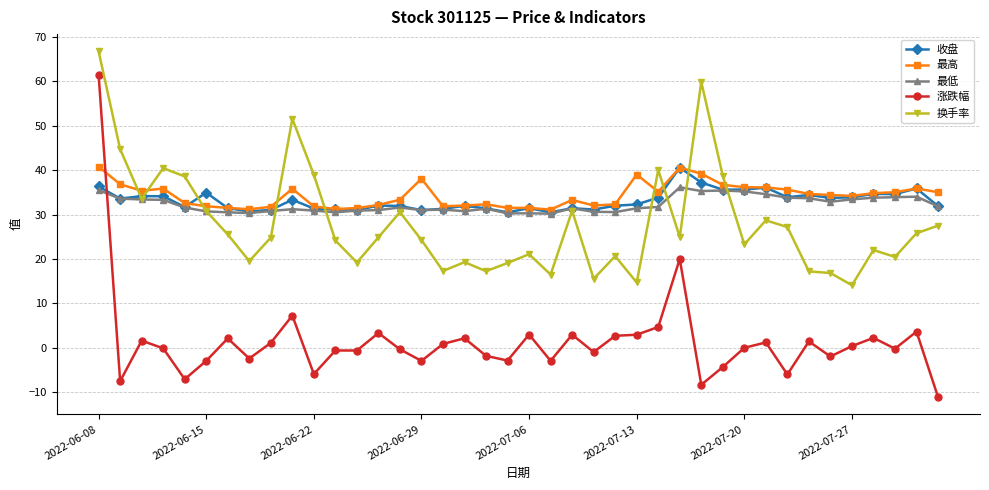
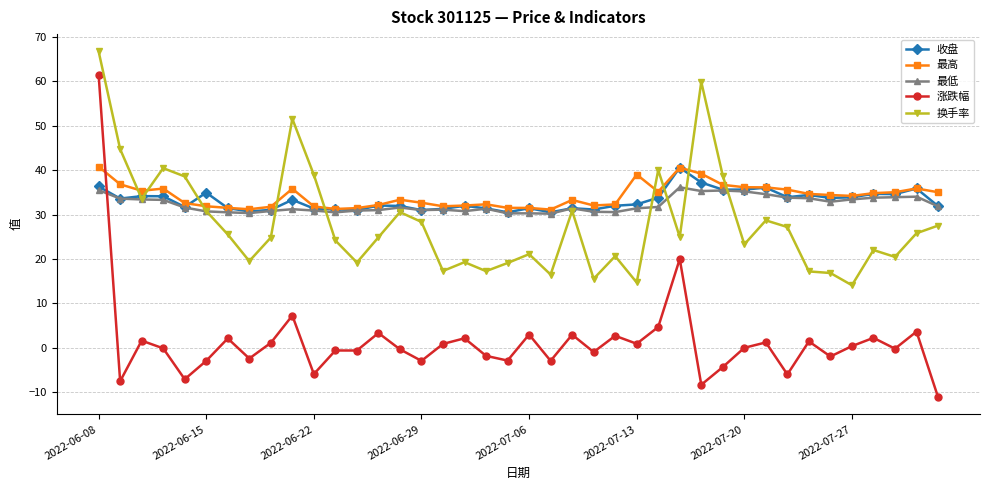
  {
    "收盘": {
      "2022-06-08": 36,
      "2022-06-15": 35,
      "2022-07-13": 32
    },
    "最高": {
      "2022-06-08": 41,
      "2022-06-15": 32,
-     "2022-06-29": 38,
+     "2022-06-29": 33,
      "2022-07-13": 39
    },
    "最低": {
      "2022-06-08": 36,
      "2022-07-06": 30,
      "2022-07-13": 31
    },
    "涨跌幅": {
      "2022-06-08": 61,
      "2022-06-15": -3,
      "2022-06-22": -6,
      "2022-06-29": -3,
      "2022-07-06": 3,
-     "2022-07-13": 3,
+     "2022-07-13": 1,
      "2022-07-20": 0,
      "2022-07-27": 0
    },
    "换手率": {
      "2022-06-08": 67,
      "2022-06-22": 39,
-     "2022-06-29": 24,
+     "2022-06-29": 28,
      "2022-07-06": 21,
      "2022-07-13": 15,
      "2022-07-20": 23,
      "2022-07-27": 14
    }
  }
